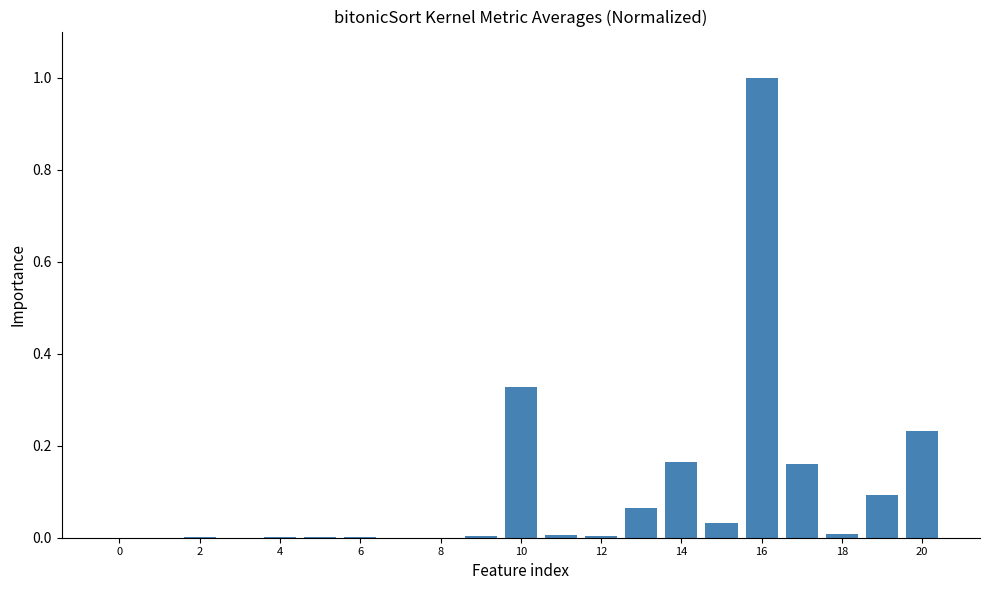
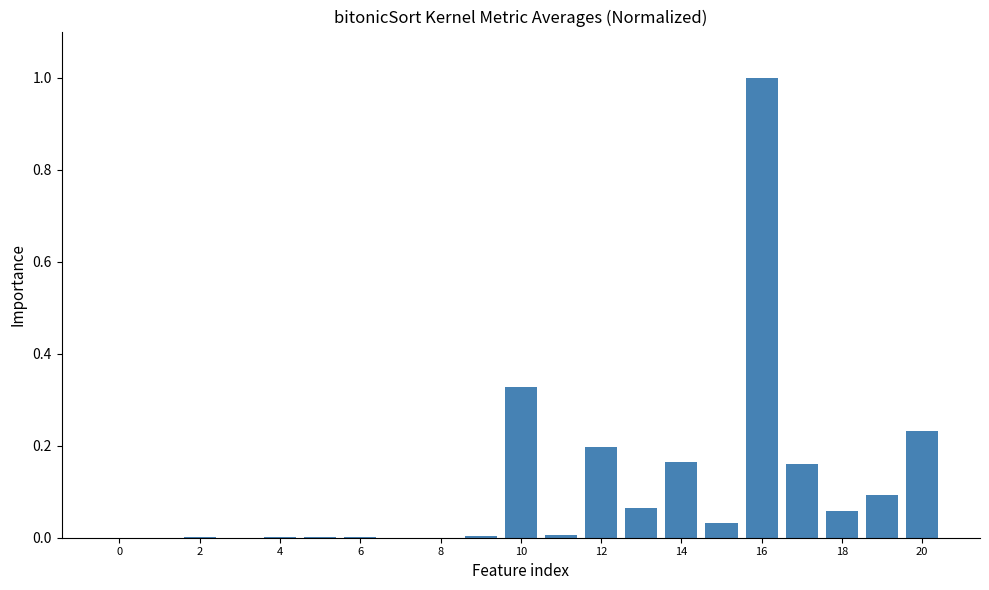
  {
    "8": 0.00,
    "10": 0.33,
-   "12": 0.00,
+   "12": 0.20,
    "14": 0.16,
    "16": 1.00,
-   "18": 0.01,
+   "18": 0.06,
    "20": 0.23
  }
